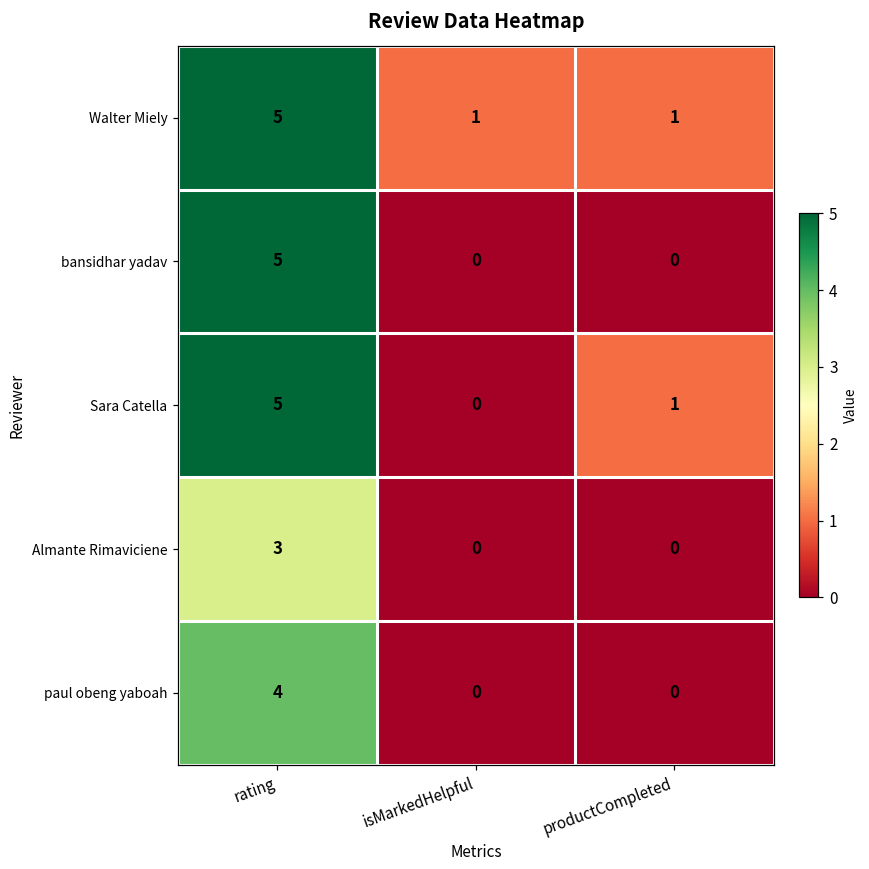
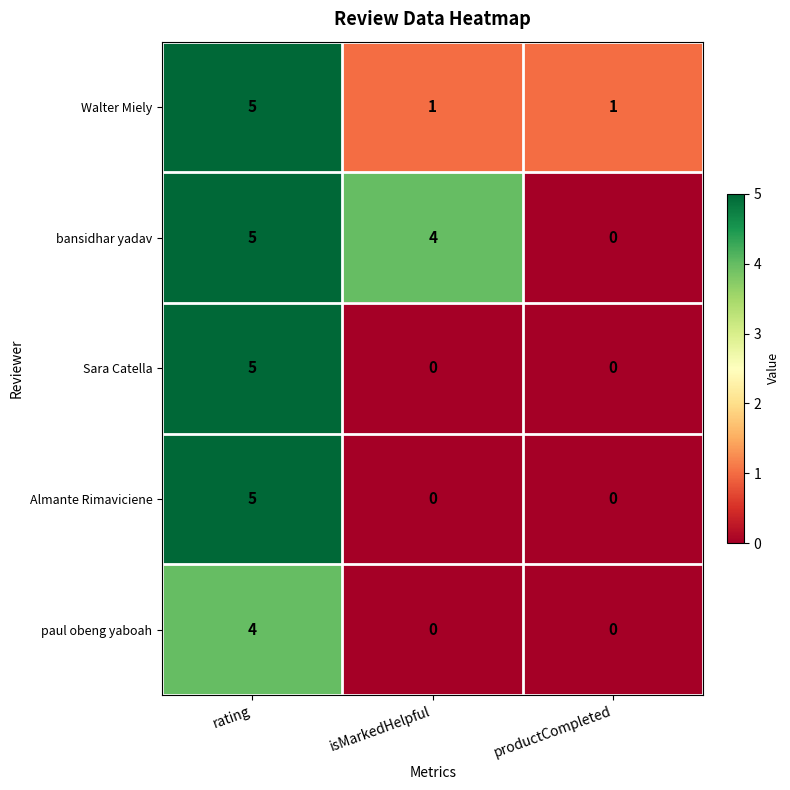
  {
    "Walter Miely": {
      "rating": 5,
      "isMarkedHelpful": 1,
      "productCompleted": 1
    },
    "bansidhar yadav": {
      "rating": 5,
-     "isMarkedHelpful": 0,
+     "isMarkedHelpful": 4,
      "productCompleted": 0
    },
    "Sara Catella": {
      "rating": 5,
      "isMarkedHelpful": 0,
-     "productCompleted": 1
+     "productCompleted": 0
    },
    "Almante Rimaviciene": {
-     "rating": 3,
+     "rating": 5,
      "isMarkedHelpful": 0,
      "productCompleted": 0
    },
    "paul obeng yaboah": {
      "rating": 4,
      "isMarkedHelpful": 0,
      "productCompleted": 0
    }
  }
